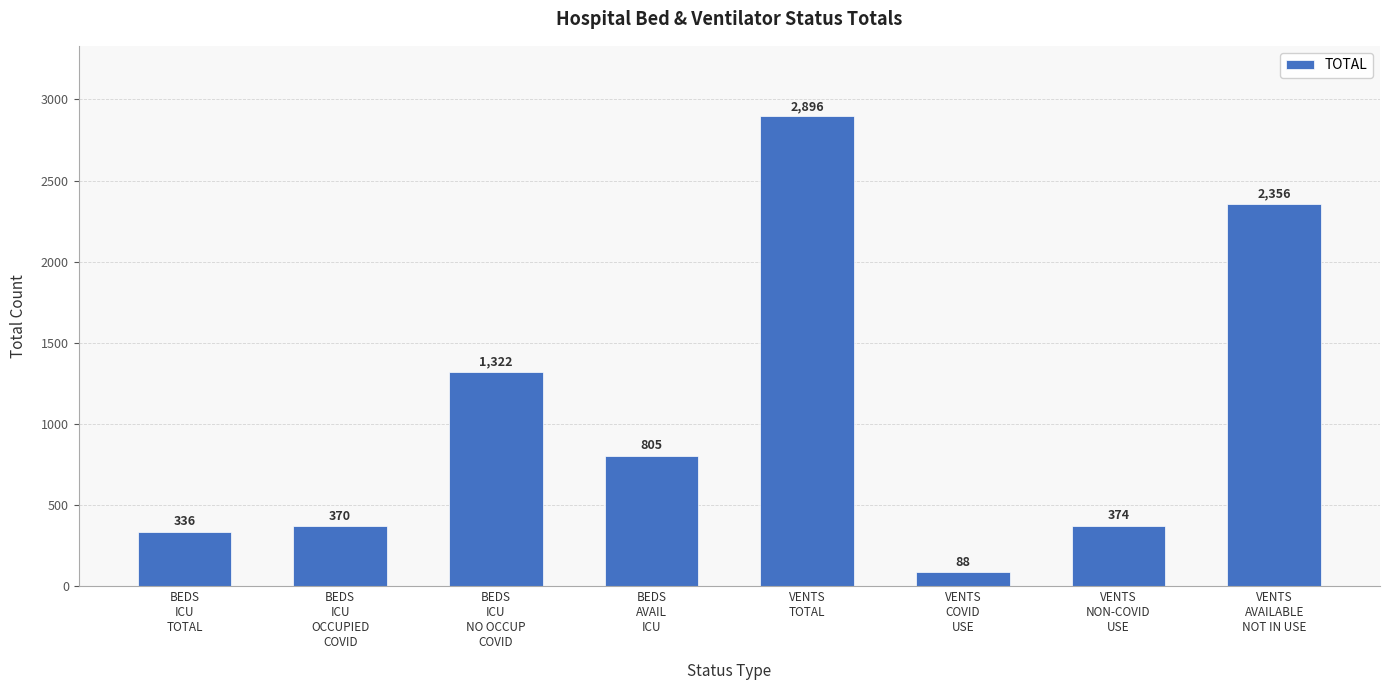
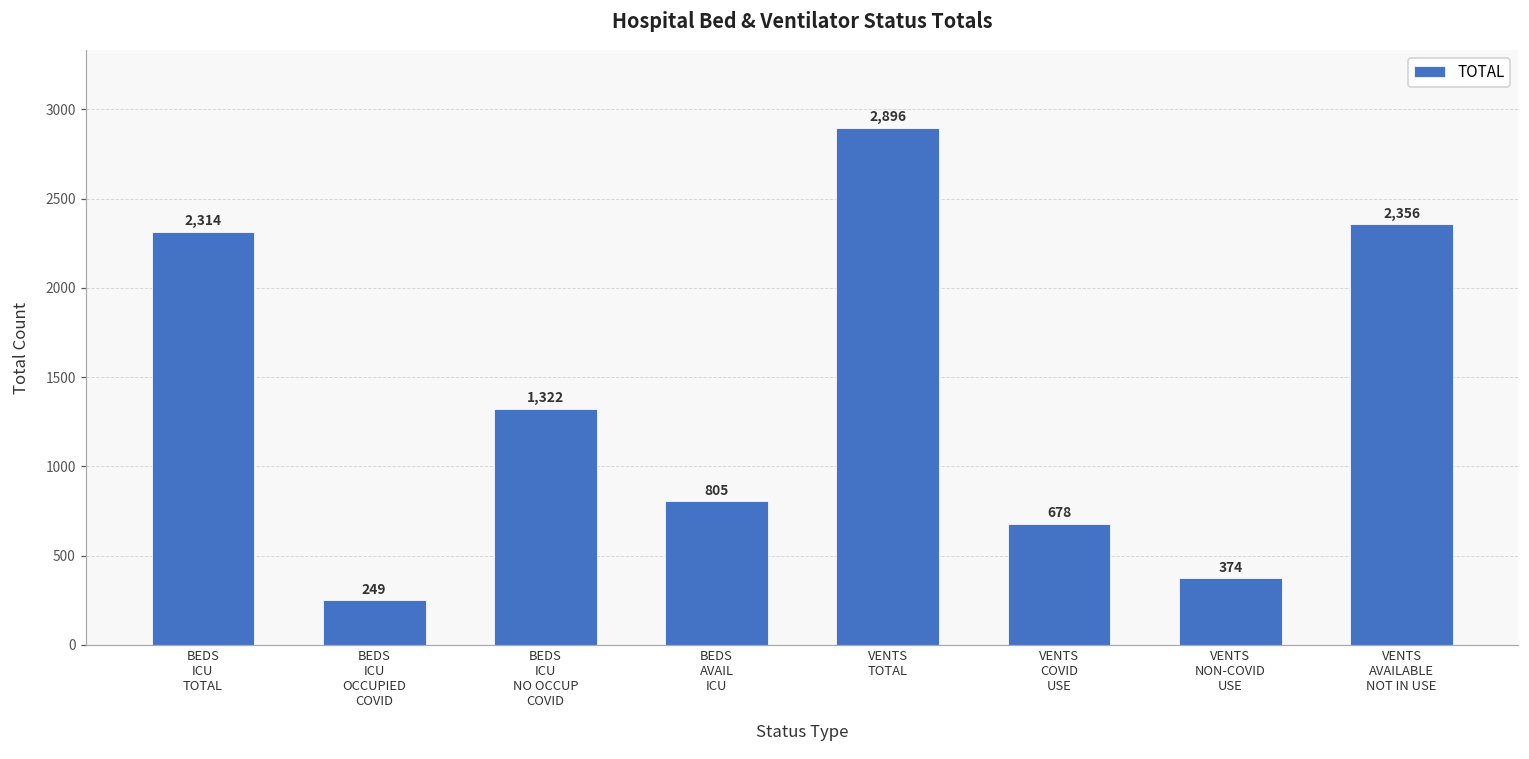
  {
-   "BEDS ICU TOTAL": "336",
-   "BEDS ICU OCCUPIED COVID": "370",
+   "BEDS ICU TOTAL": "2,314",
+   "BEDS ICU OCCUPIED COVID": "249",
    "BEDS ICU NO OCCUP COVID": "1,322",
    "BEDS AVAIL ICU": "805",
    "VENTS TOTAL": "2,896",
-   "VENTS COVID USE": "88",
+   "VENTS COVID USE": "678",
    "VENTS NON-COVID USE": "374",
    "VENTS AVAILABLE NOT IN USE": "2,356"
  }
